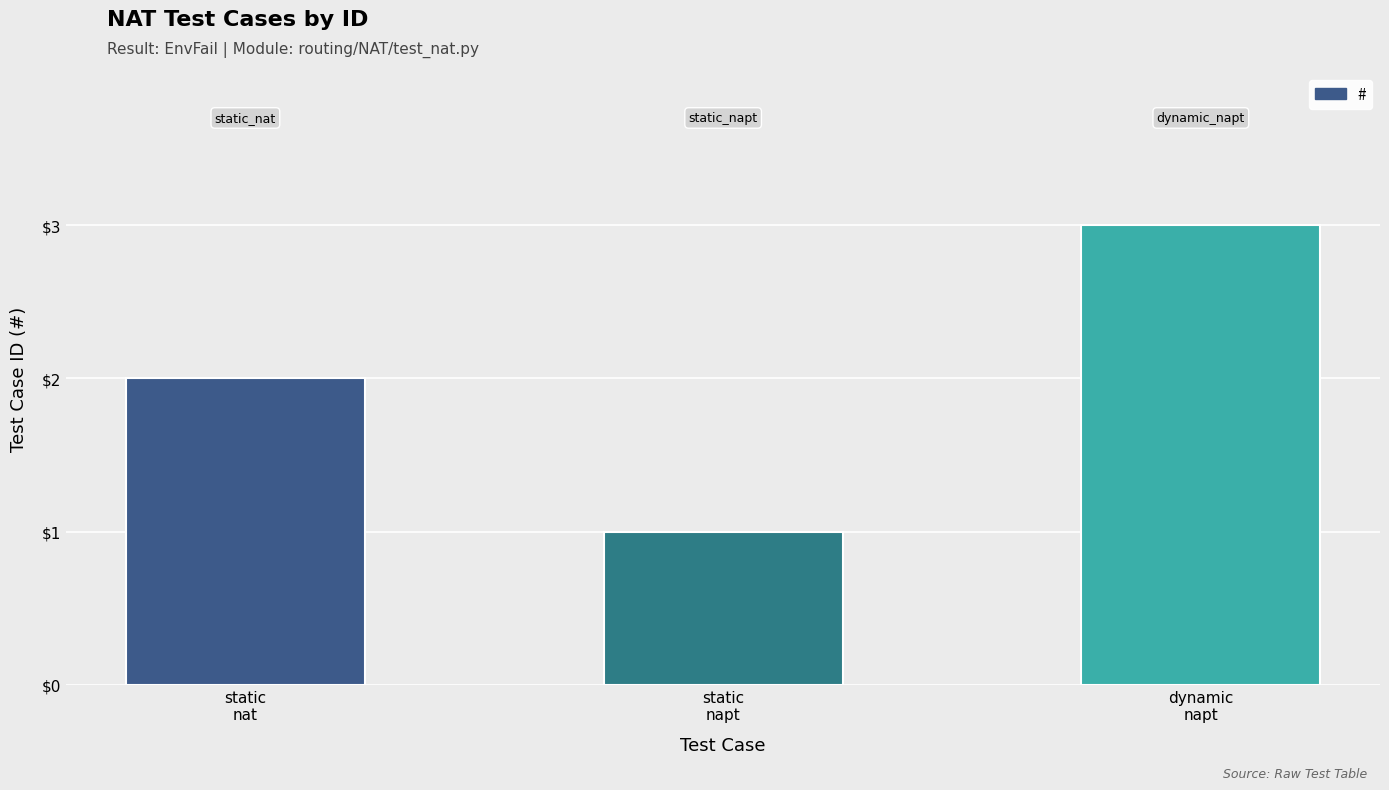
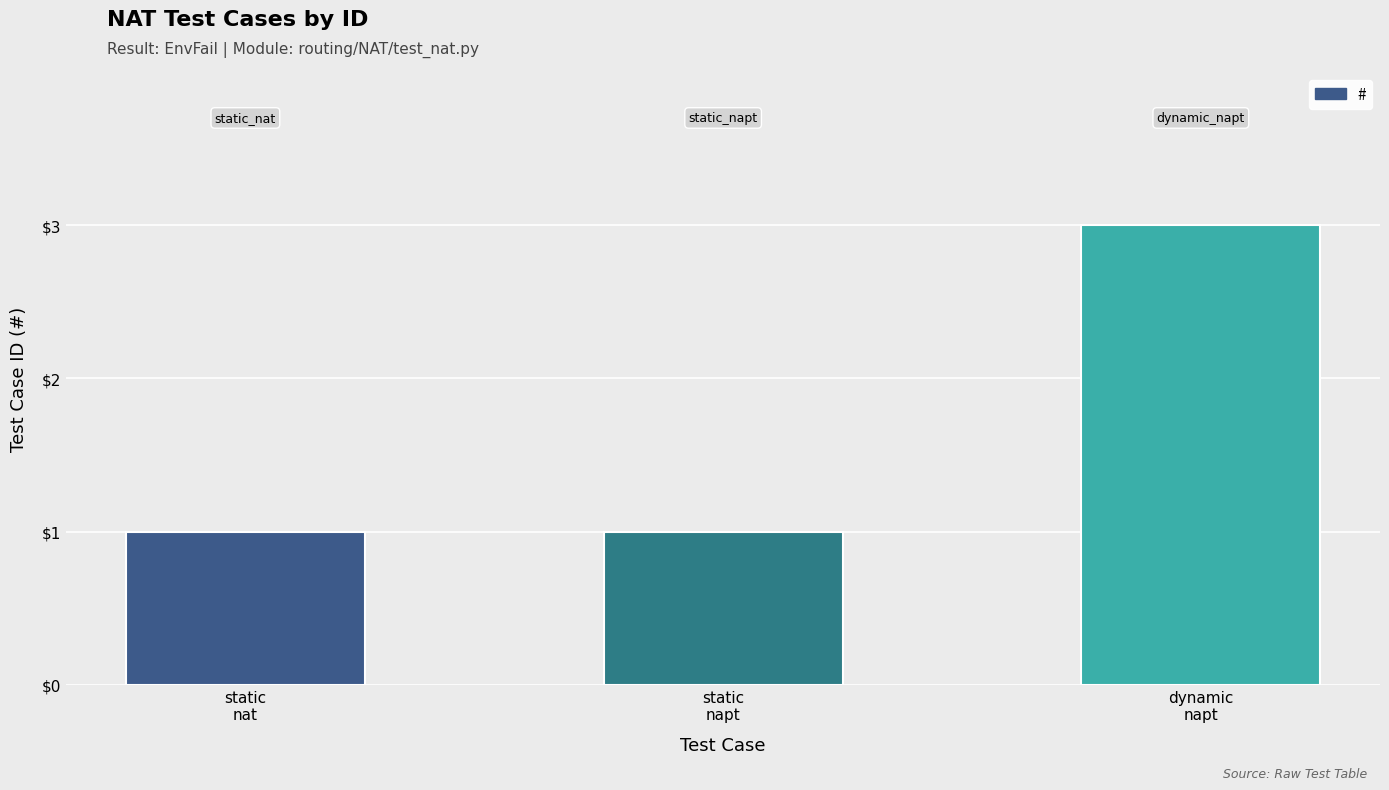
  {
-   "static nat": "$2",
+   "static nat": "$1",
    "static napt": "$1",
    "dynamic napt": "$3"
  }
